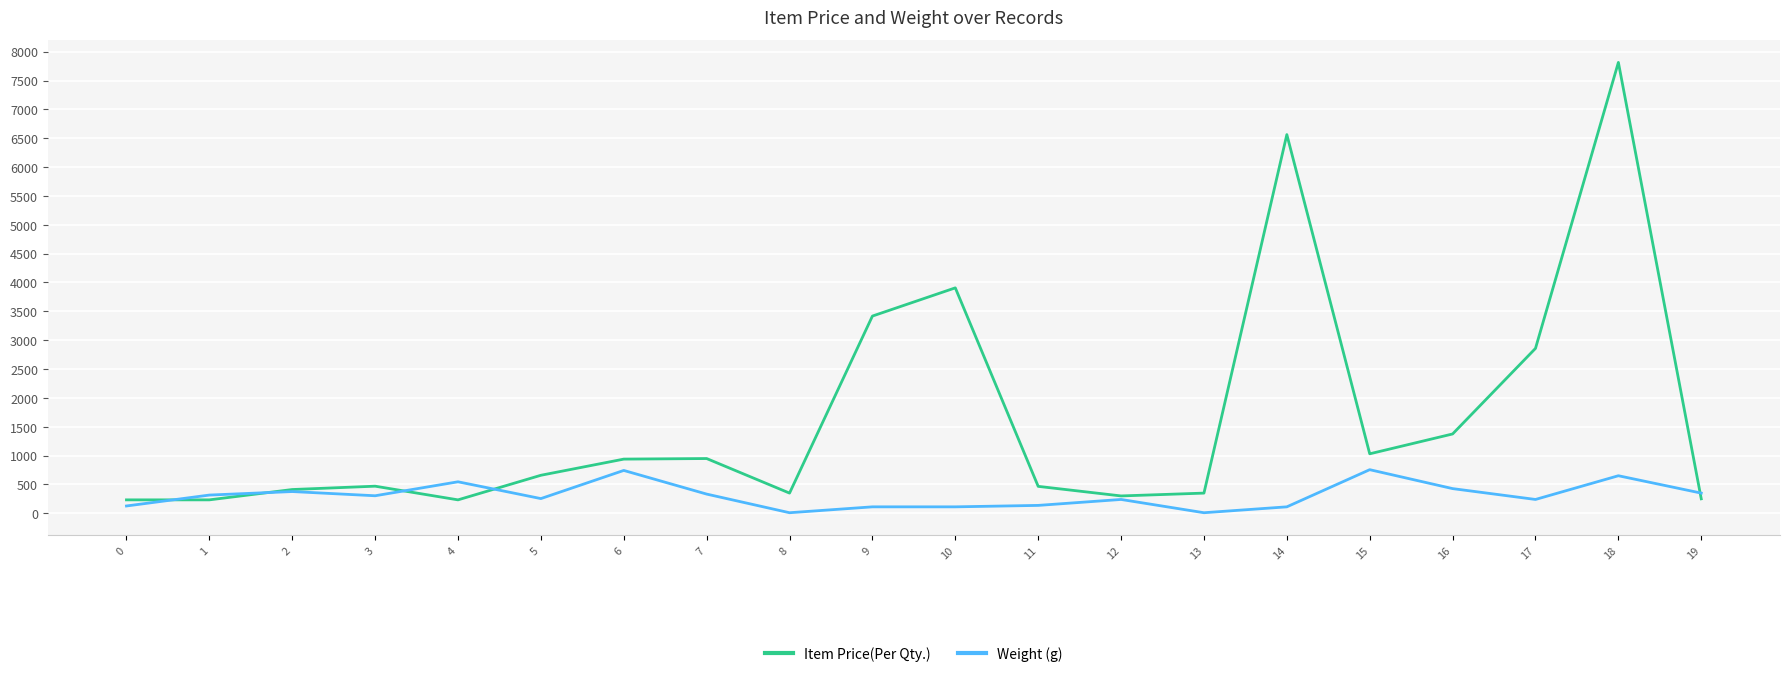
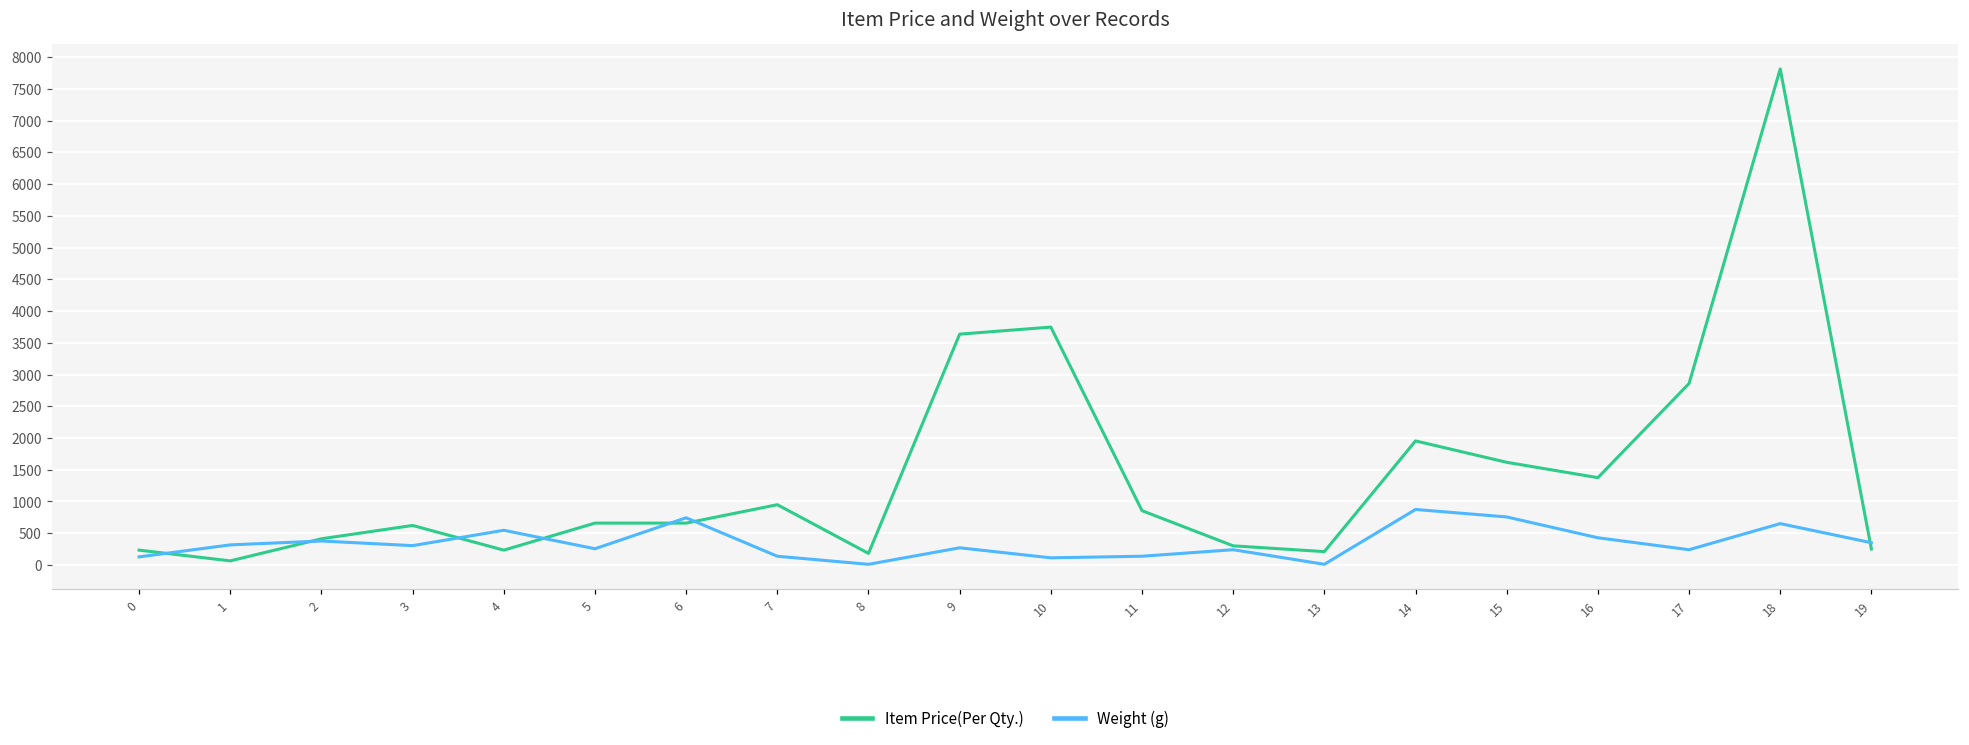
  {
    "Item Price(Per Qty.)": {
      "0": 200,
-     "1": 200,
-     "3": 500,
+     "1": 100,
+     "3": 600,
      "4": 200,
      "5": 700,
-     "6": 900,
+     "6": 700,
      "7": 900,
-     "8": 400,
-     "9": 3400,
-     "10": 3900,
-     "11": 500,
+     "8": 200,
+     "9": 3600,
+     "10": 3700,
+     "11": 900,
      "12": 300,
-     "13": 400,
-     "14": 6600,
-     "15": 1000,
+     "13": 200,
+     "14": 2000,
+     "15": 1600,
      "16": 1400,
      "17": 2900,
      "18": 7800,
      "19": 300
    },
    "Weight (g)": {
      "0": 100,
      "1": 300,
      "3": 300,
      "4": 500,
      "5": 300,
      "6": 700,
-     "7": 300,
+     "7": 100,
      "8": 0,
-     "9": 100,
+     "9": 300,
      "10": 100,
      "11": 100,
      "12": 200,
      "13": 0,
-     "14": 100,
+     "14": 900,
      "15": 800,
      "16": 400,
      "17": 200,
      "18": 700,
      "19": 400
    }
  }
